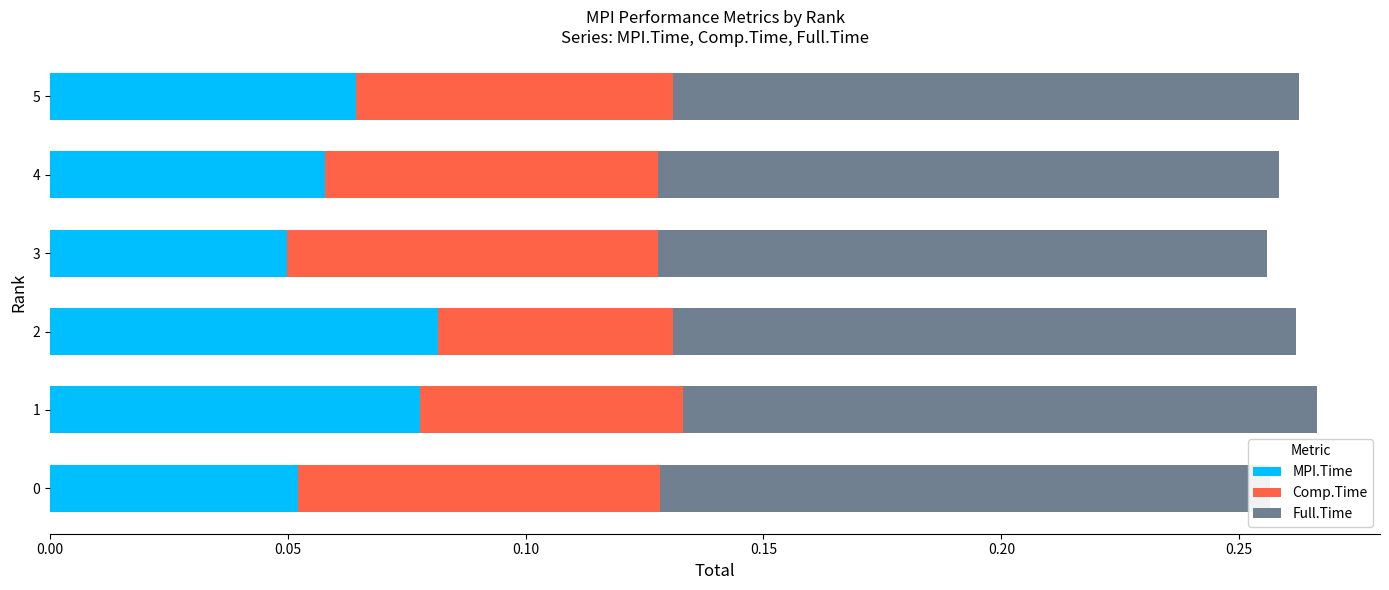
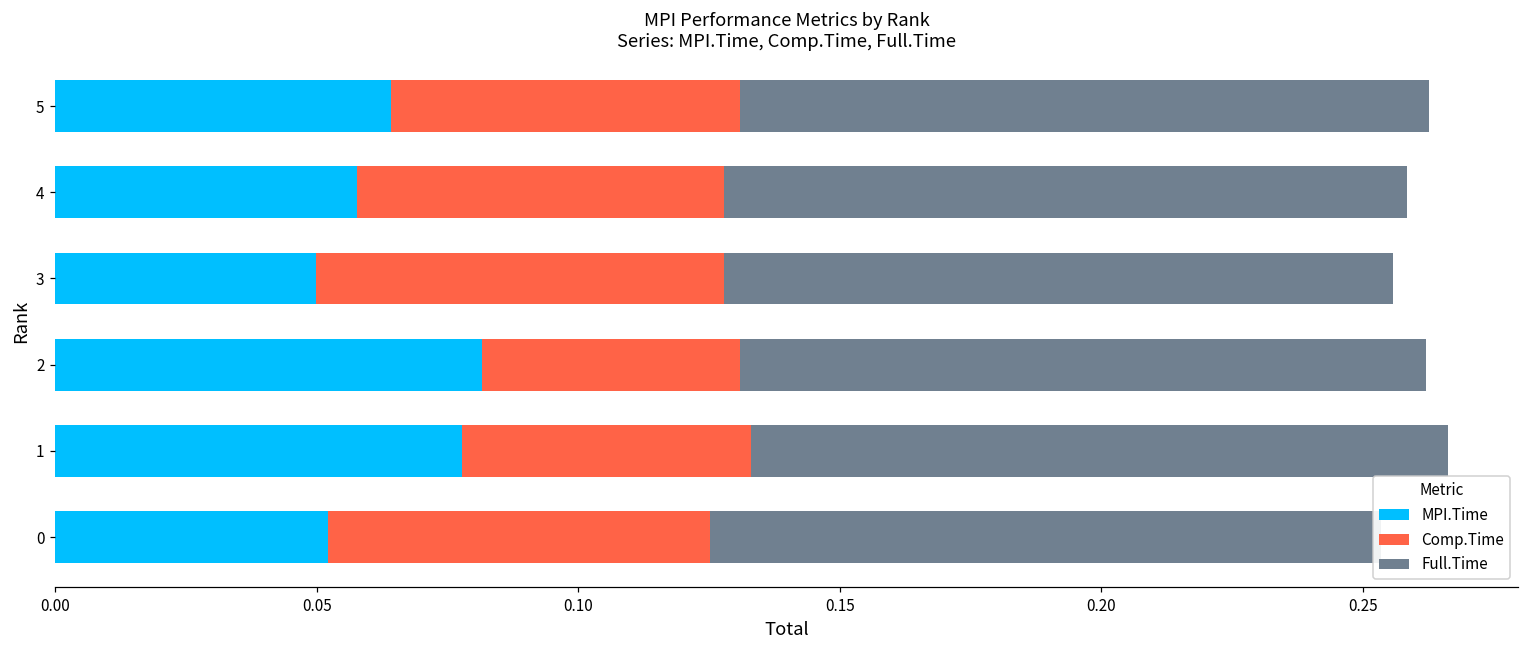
  {
    "MPI.Time": {
      "5": 0.064,
      "4": 0.058,
      "3": 0.050,
      "2": 0.082,
      "1": 0.078,
      "0": 0.052
    },
    "Comp.Time": {
      "5": 0.067,
      "4": 0.070,
      "3": 0.078,
      "2": 0.049,
      "1": 0.055,
-     "0": 0.076
+     "0": 0.073
    },
    "Full.Time": {
      "5": 0.132,
      "4": 0.131,
      "3": 0.128,
      "2": 0.131,
      "1": 0.133
    }
  }
